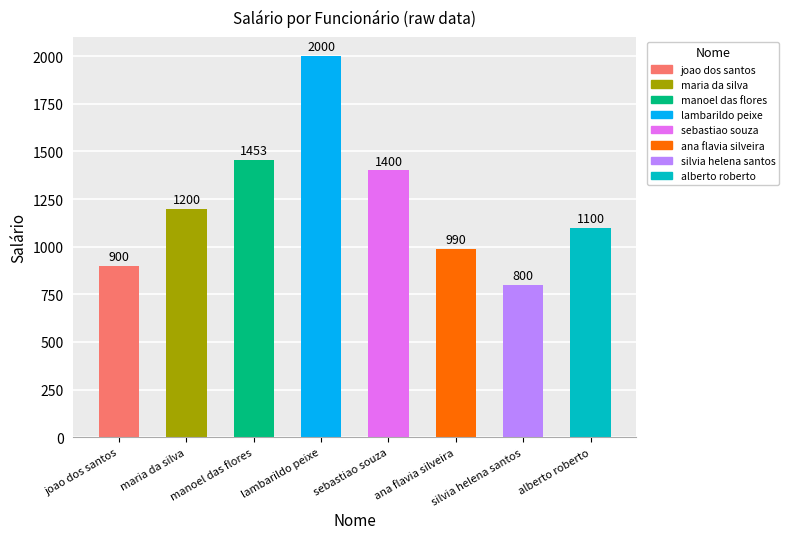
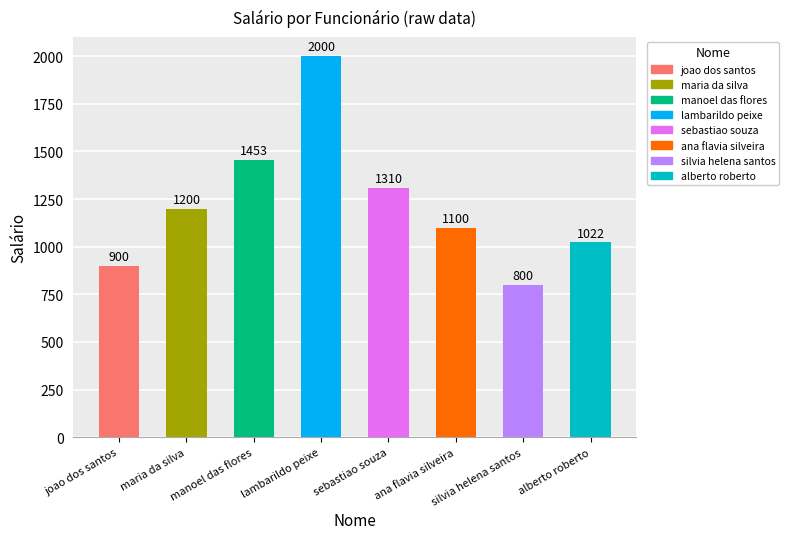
  {
    "joao dos santos": 900,
    "maria da silva": 1200,
    "manoel das flores": 1453,
    "lambarildo peixe": 2000,
-   "sebastiao souza": 1400,
-   "ana flavia silveira": 990,
+   "sebastiao souza": 1310,
+   "ana flavia silveira": 1100,
    "silvia helena santos": 800,
-   "alberto roberto": 1100
+   "alberto roberto": 1022
  }
